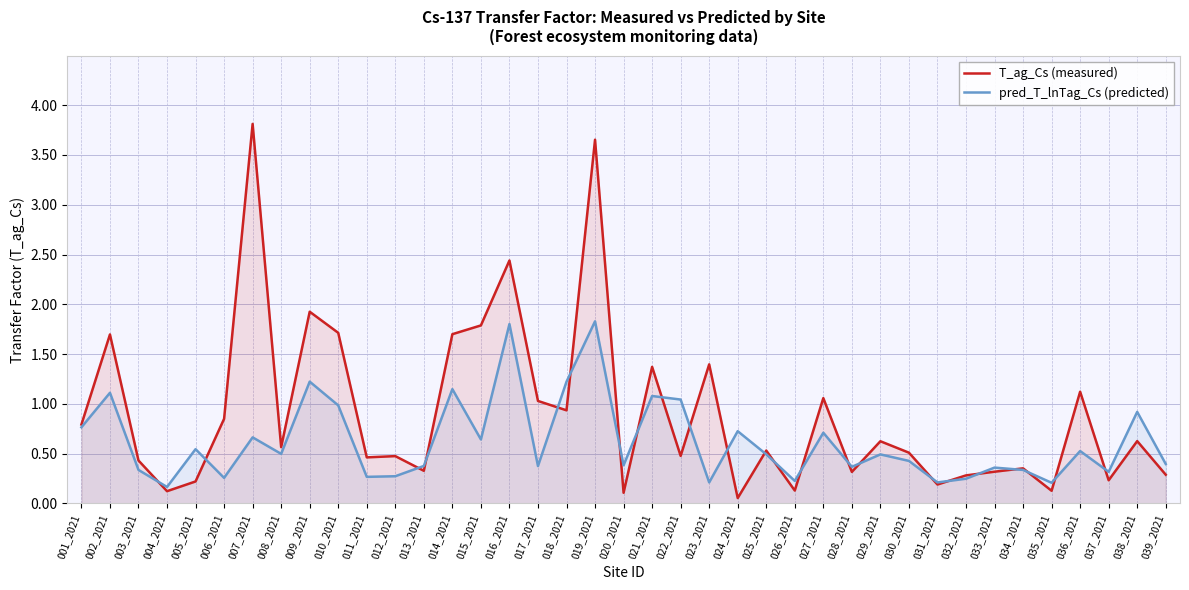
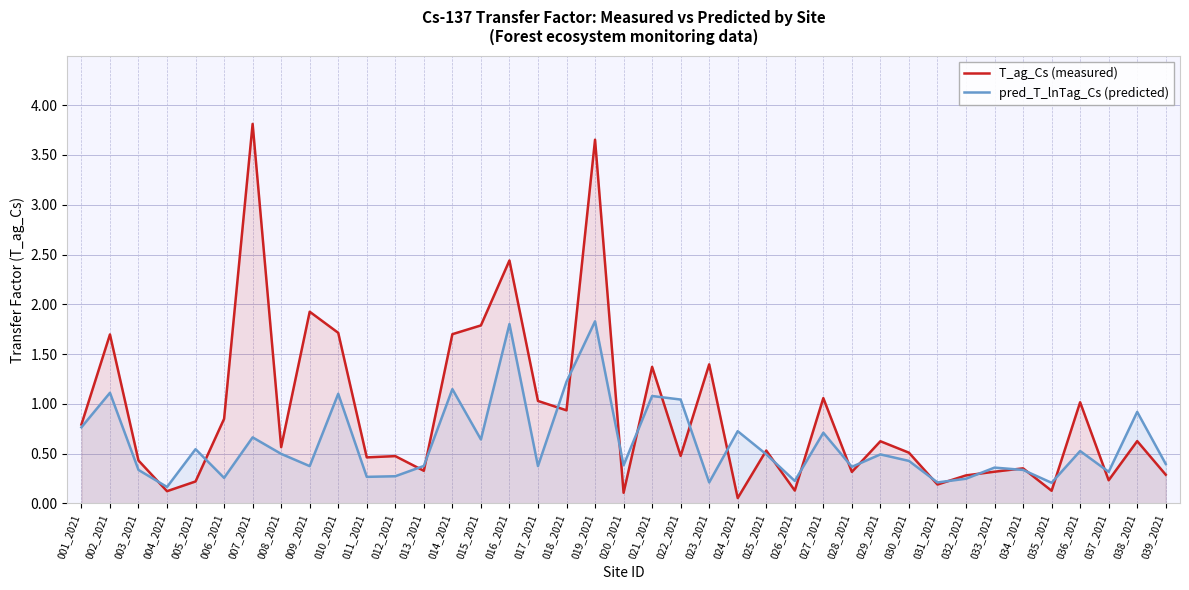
  {
    "T_ag_Cs (measured)": {
      "001_2021": 0.8,
      "002_2021": 1.7,
      "003_2021": 0.4,
      "004_2021": 0.1,
      "005_2021": 0.2,
      "006_2021": 0.9,
      "007_2021": 3.8,
      "008_2021": 0.6,
      "009_2021": 1.9,
      "010_2021": 1.7,
      "011_2021": 0.5,
      "012_2021": 0.5,
      "013_2021": 0.3,
      "014_2021": 1.7,
      "015_2021": 1.8,
      "016_2021": 2.4,
      "017_2021": 1.0,
      "018_2021": 0.9,
      "019_2021": 3.7,
      "020_2021": 0.1,
      "021_2021": 1.4,
      "022_2021": 0.5,
      "023_2021": 1.4,
      "024_2021": 0.1,
      "025_2021": 0.5,
      "026_2021": 0.1,
      "027_2021": 1.1,
      "028_2021": 0.3,
      "029_2021": 0.6,
      "030_2021": 0.5,
      "032_2021": 0.3,
      "033_2021": 0.3,
      "035_2021": 0.1,
-     "036_2021": 1.1,
+     "036_2021": 1.0,
      "037_2021": 0.2,
      "038_2021": 0.6,
      "039_2021": 0.3
    },
    "pred_T_lnTag_Cs (predicted)": {
      "001_2021": 0.8,
      "002_2021": 1.1,
      "003_2021": 0.3,
      "004_2021": 0.2,
      "005_2021": 0.5,
      "006_2021": 0.3,
      "007_2021": 0.7,
      "008_2021": 0.5,
-     "009_2021": 1.2,
-     "010_2021": 1.0,
+     "009_2021": 0.4,
+     "010_2021": 1.1,
      "011_2021": 0.3,
      "012_2021": 0.3,
      "013_2021": 0.4,
      "014_2021": 1.1,
      "015_2021": 0.6,
      "016_2021": 1.8,
      "017_2021": 0.4,
      "018_2021": 1.2,
      "019_2021": 1.8,
      "020_2021": 0.4,
      "021_2021": 1.1,
      "022_2021": 1.0,
      "023_2021": 0.2,
      "024_2021": 0.7,
      "025_2021": 0.5,
      "026_2021": 0.2,
      "027_2021": 0.7,
      "028_2021": 0.4,
      "029_2021": 0.5,
      "030_2021": 0.4,
      "032_2021": 0.2,
      "033_2021": 0.4,
      "035_2021": 0.2,
      "036_2021": 0.5,
      "037_2021": 0.3,
      "038_2021": 0.9,
      "039_2021": 0.4
    }
  }
